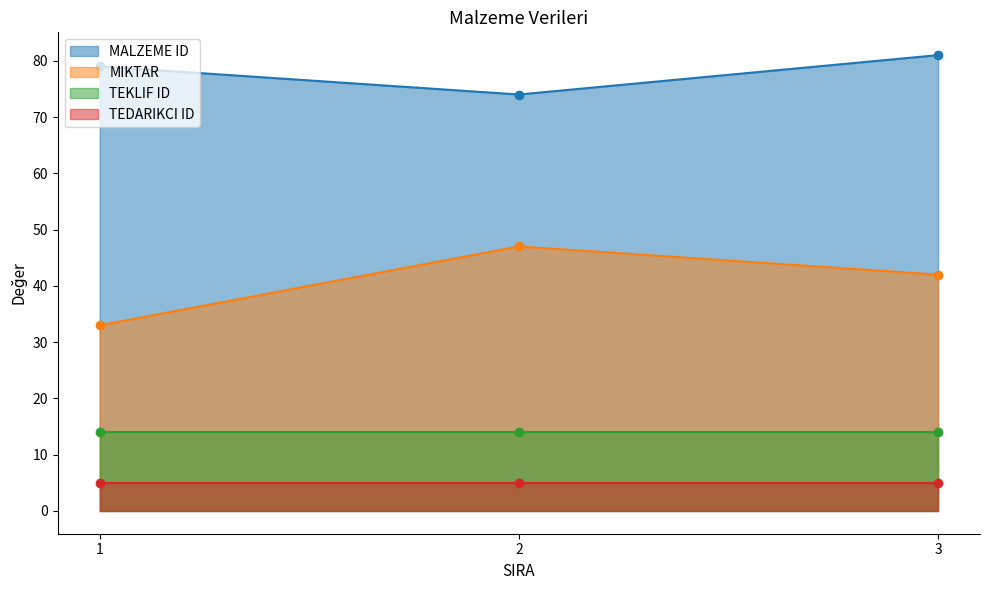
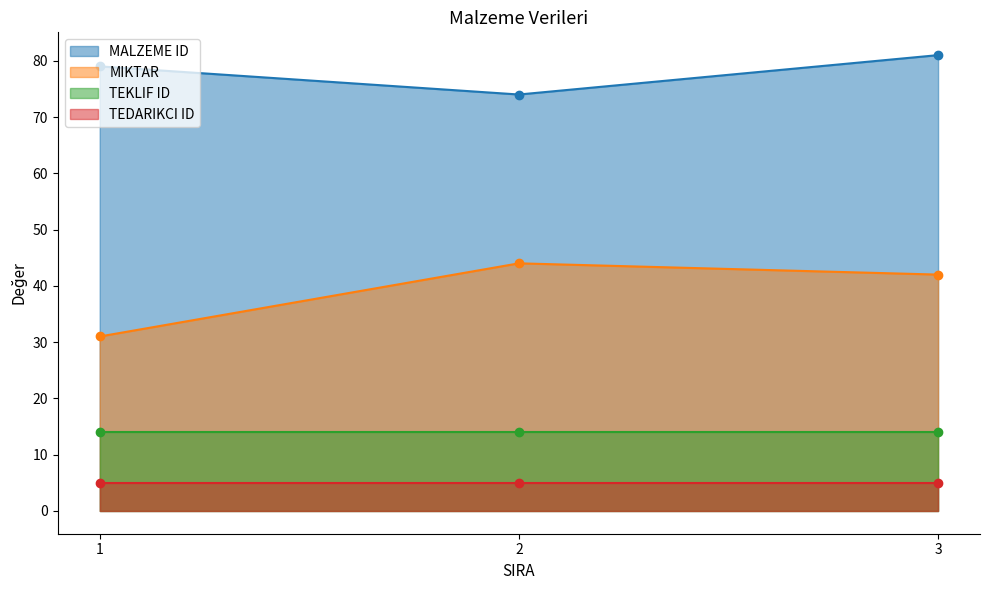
  {
    "MALZEME ID": {
      "2": 74,
      "3": 81
    },
    "MIKTAR": {
-     "1": 33,
-     "2": 47,
+     "1": 31,
+     "2": 44,
      "3": 42
    },
    "TEKLIF ID": {
      "1": 14,
      "2": 14,
      "3": 14
    },
    "TEDARIKCI ID": {
      "1": 5,
      "2": 5,
      "3": 5
    }
  }
